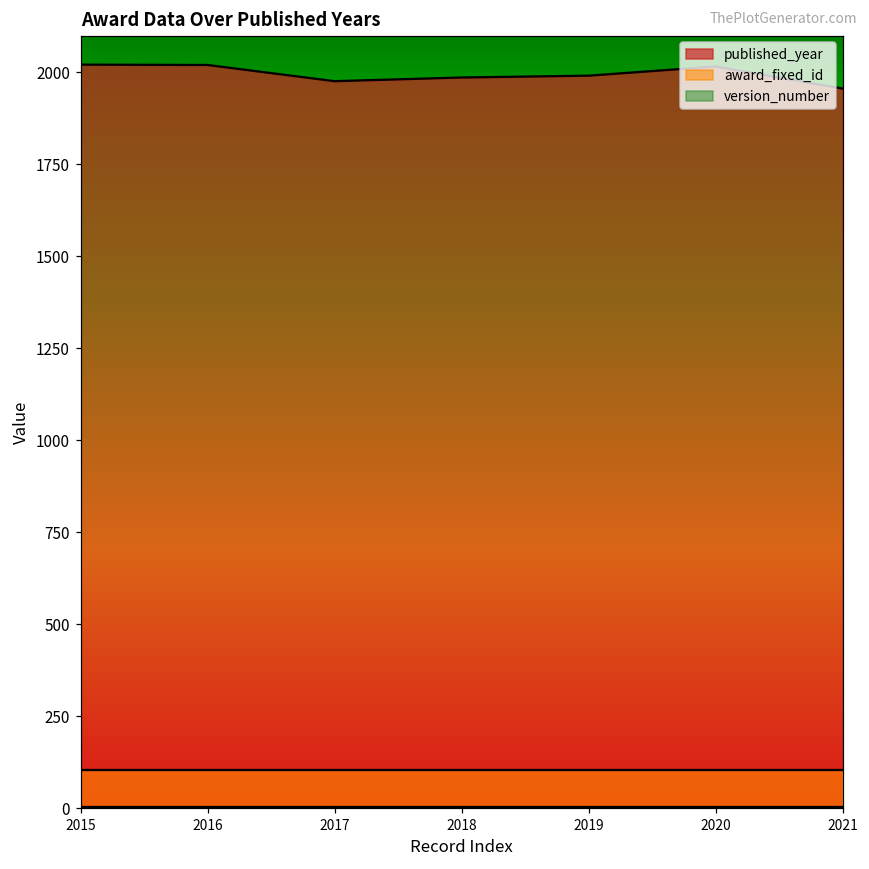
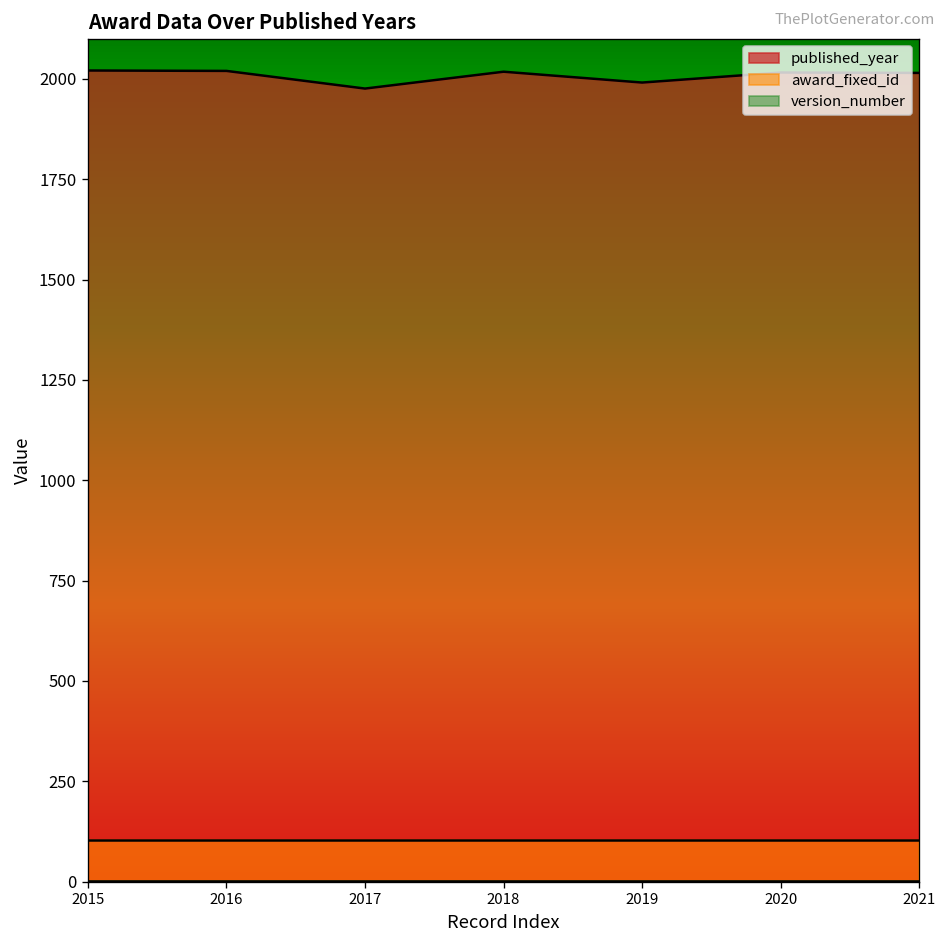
  {
    "published_year": {
      "2015": 2020,
      "2016": 2020,
      "2017": 1980,
-     "2018": 1990,
+     "2018": 2020,
      "2019": 1990,
-     "2021": 1960
+     "2021": 2020
    },
    "award_fixed_id": {
      "2015": 100,
      "2016": 100,
      "2017": 100,
      "2018": 100,
      "2019": 100,
      "2020": 100,
      "2021": 100
    },
    "version_number": {
      "2015": 0,
      "2016": 0,
      "2017": 0,
      "2018": 0,
      "2019": 0,
      "2020": 0,
      "2021": 0
    }
  }
